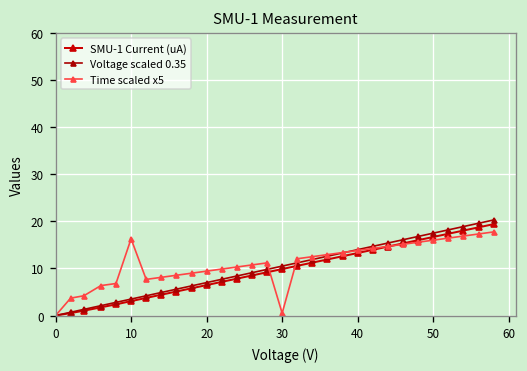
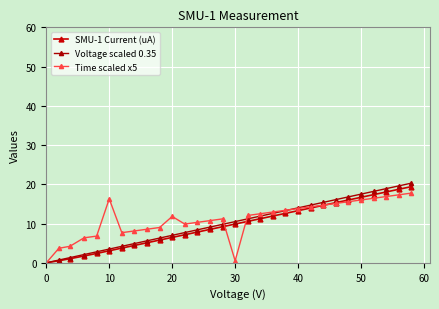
  {
    "Time scaled x5": {
      "10": 16,
-     "20": 9,
+     "20": 12,
      "30": 1,
      "50": 16
    }
  }
